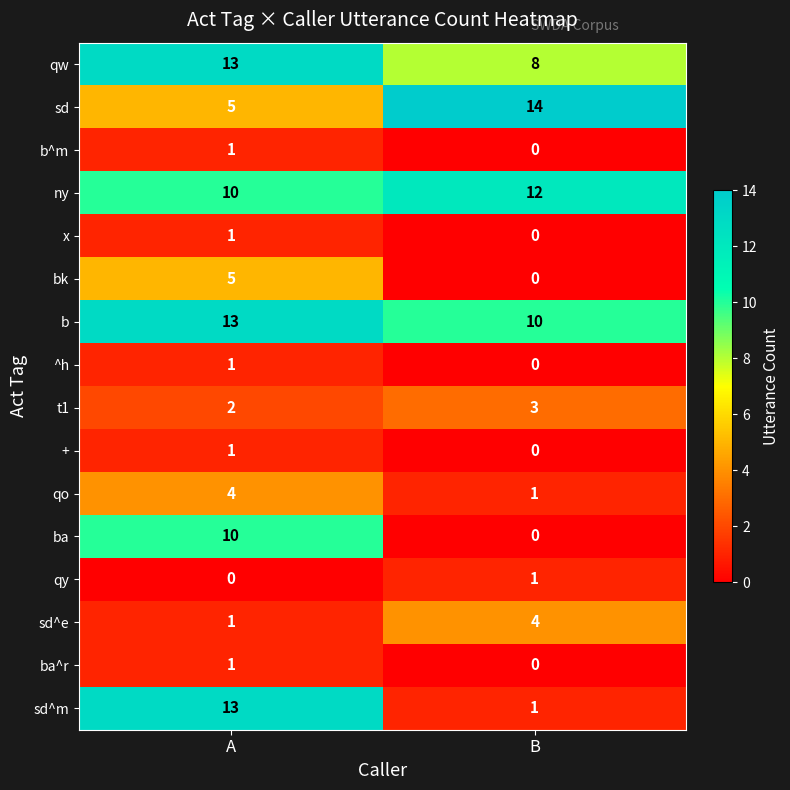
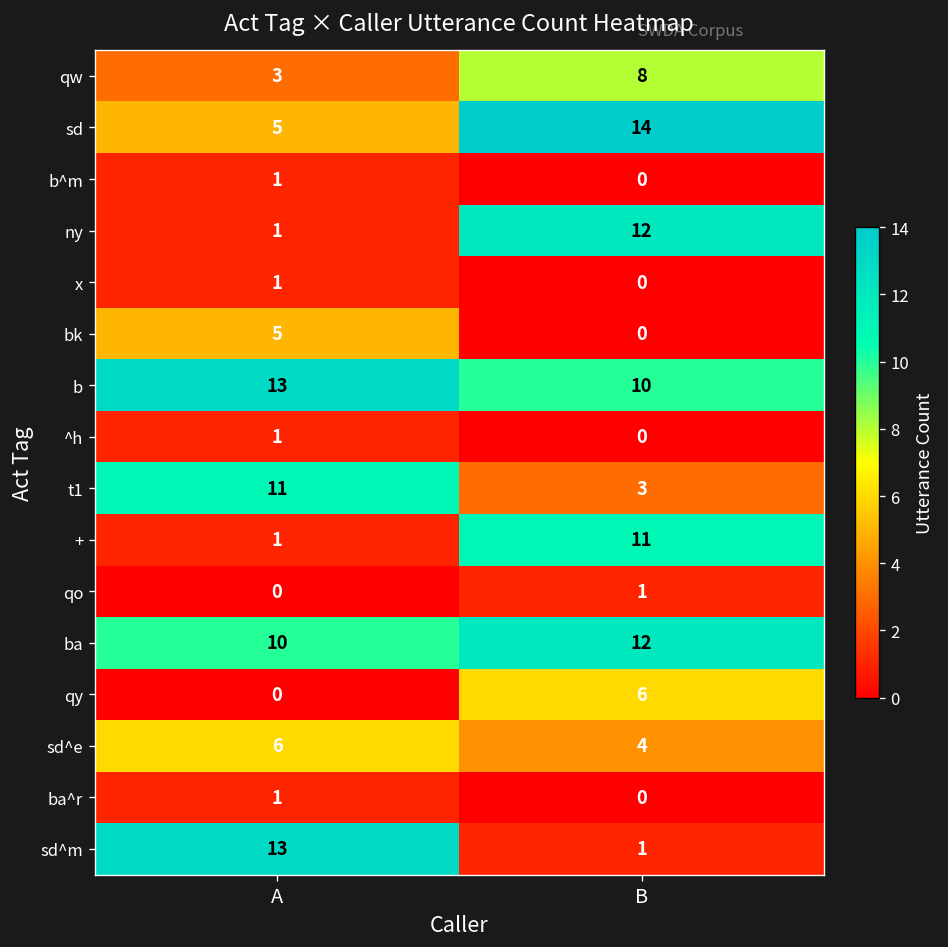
  {
    "qw": {
-     "A": 13,
+     "A": 3,
      "B": 8
    },
    "sd": {
      "A": 5,
      "B": 14
    },
    "b^m": {
      "A": 1,
      "B": 0
    },
    "ny": {
-     "A": 10,
+     "A": 1,
      "B": 12
    },
    "x": {
      "A": 1,
      "B": 0
    },
    "bk": {
      "A": 5,
      "B": 0
    },
    "b": {
      "A": 13,
      "B": 10
    },
    "^h": {
      "A": 1,
      "B": 0
    },
    "t1": {
-     "A": 2,
+     "A": 11,
      "B": 3
    },
    "+": {
      "A": 1,
-     "B": 0
+     "B": 11
    },
    "qo": {
-     "A": 4,
+     "A": 0,
      "B": 1
    },
    "ba": {
      "A": 10,
-     "B": 0
+     "B": 12
    },
    "qy": {
      "A": 0,
-     "B": 1
+     "B": 6
    },
    "sd^e": {
-     "A": 1,
+     "A": 6,
      "B": 4
    },
    "ba^r": {
      "A": 1,
      "B": 0
    },
    "sd^m": {
      "A": 13,
      "B": 1
    }
  }
